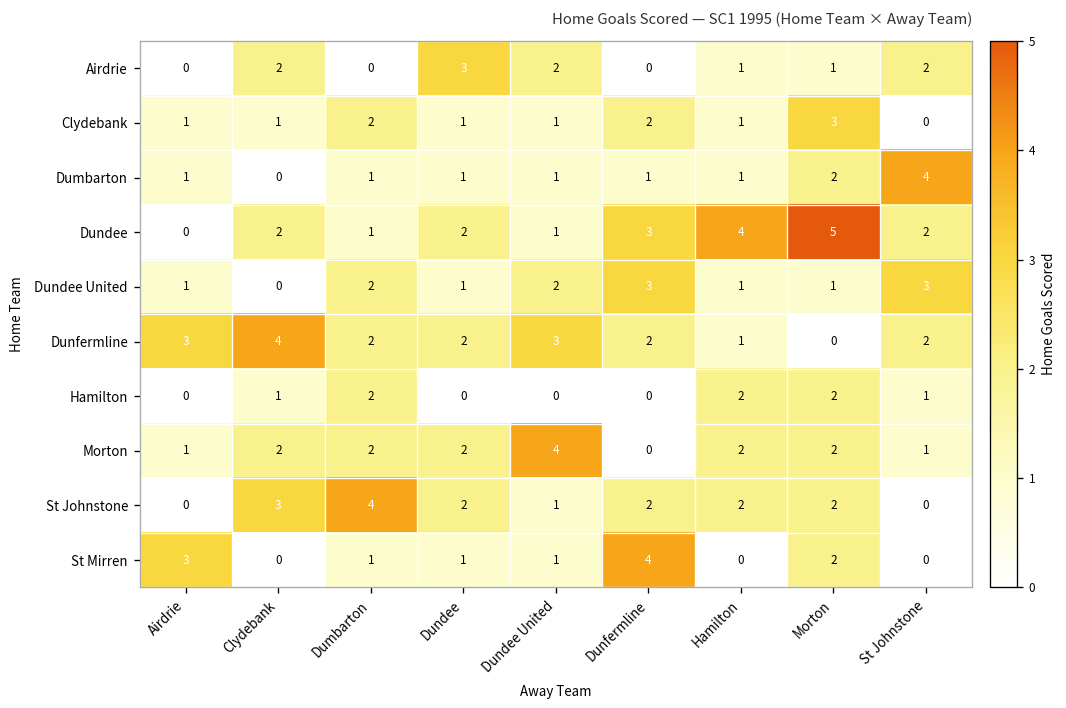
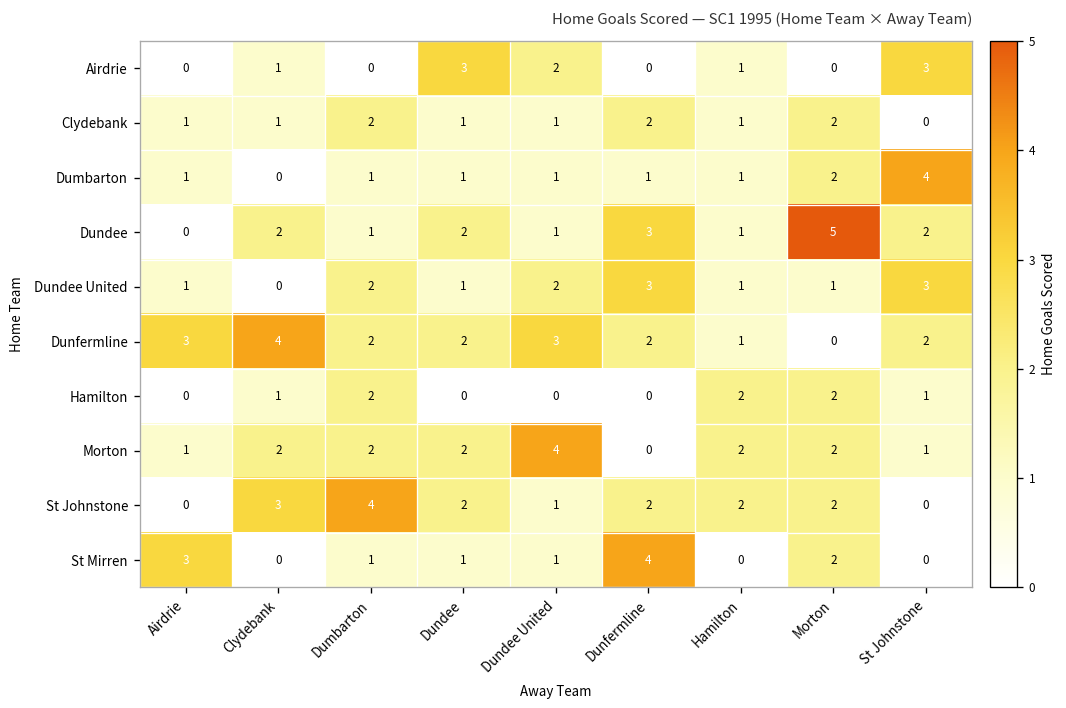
  {
    "Airdrie": {
      "Airdrie": 0,
-     "Clydebank": 2,
+     "Clydebank": 1,
      "Dumbarton": 0,
      "Dundee": 3,
      "Dundee United": 2,
      "Dunfermline": 0,
      "Hamilton": 1,
-     "Morton": 1,
-     "St Johnstone": 2
+     "Morton": 0,
+     "St Johnstone": 3
    },
    "Clydebank": {
      "Airdrie": 1,
      "Clydebank": 1,
      "Dumbarton": 2,
      "Dundee": 1,
      "Dundee United": 1,
      "Dunfermline": 2,
      "Hamilton": 1,
-     "Morton": 3,
+     "Morton": 2,
      "St Johnstone": 0
    },
    "Dumbarton": {
      "Airdrie": 1,
      "Clydebank": 0,
      "Dumbarton": 1,
      "Dundee": 1,
      "Dundee United": 1,
      "Dunfermline": 1,
      "Hamilton": 1,
      "Morton": 2,
      "St Johnstone": 4
    },
    "Dundee": {
      "Airdrie": 0,
      "Clydebank": 2,
      "Dumbarton": 1,
      "Dundee": 2,
      "Dundee United": 1,
      "Dunfermline": 3,
-     "Hamilton": 4,
+     "Hamilton": 1,
      "Morton": 5,
      "St Johnstone": 2
    },
    "Dundee United": {
      "Airdrie": 1,
      "Clydebank": 0,
      "Dumbarton": 2,
      "Dundee": 1,
      "Dundee United": 2,
      "Dunfermline": 3,
      "Hamilton": 1,
      "Morton": 1,
      "St Johnstone": 3
    },
    "Dunfermline": {
      "Airdrie": 3,
      "Clydebank": 4,
      "Dumbarton": 2,
      "Dundee": 2,
      "Dundee United": 3,
      "Dunfermline": 2,
      "Hamilton": 1,
      "Morton": 0,
      "St Johnstone": 2
    },
    "Hamilton": {
      "Airdrie": 0,
      "Clydebank": 1,
      "Dumbarton": 2,
      "Dundee": 0,
      "Dundee United": 0,
      "Dunfermline": 0,
      "Hamilton": 2,
      "Morton": 2,
      "St Johnstone": 1
    },
    "Morton": {
      "Airdrie": 1,
      "Clydebank": 2,
      "Dumbarton": 2,
      "Dundee": 2,
      "Dundee United": 4,
      "Dunfermline": 0,
      "Hamilton": 2,
      "Morton": 2,
      "St Johnstone": 1
    },
    "St Johnstone": {
      "Airdrie": 0,
      "Clydebank": 3,
      "Dumbarton": 4,
      "Dundee": 2,
      "Dundee United": 1,
      "Dunfermline": 2,
      "Hamilton": 2,
      "Morton": 2,
      "St Johnstone": 0
    },
    "St Mirren": {
      "Airdrie": 3,
      "Clydebank": 0,
      "Dumbarton": 1,
      "Dundee": 1,
      "Dundee United": 1,
      "Dunfermline": 4,
      "Hamilton": 0,
      "Morton": 2,
      "St Johnstone": 0
    }
  }
